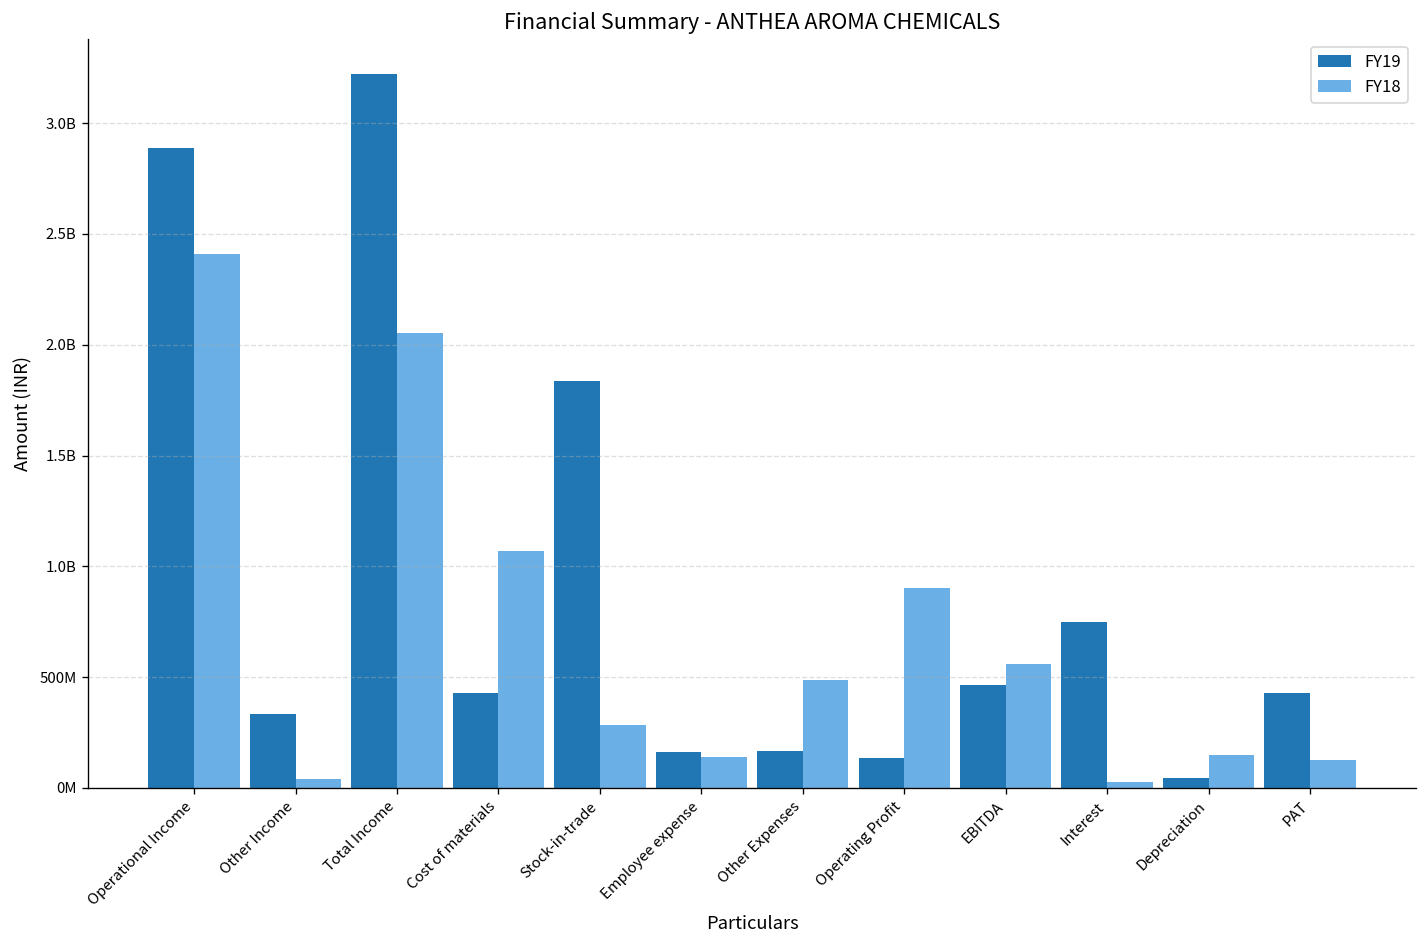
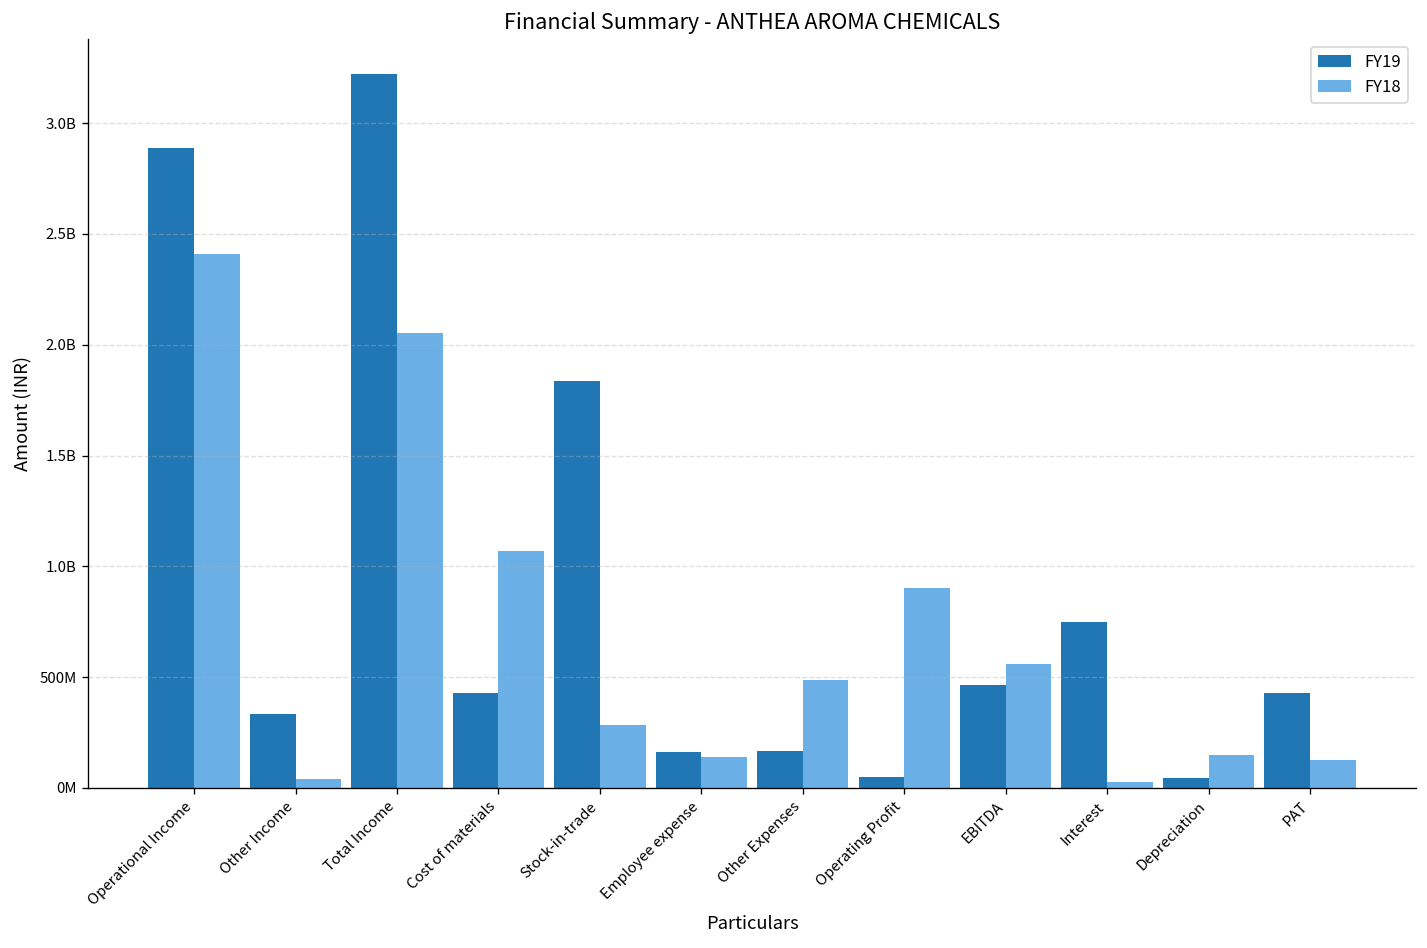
  {
    "FY19": {
      "Operational Income": 2890000000,
      "Other Income": 330000000,
      "Total Income": 3220000000,
      "Cost of materials": 430000000,
      "Stock-in-trade": 1840000000,
      "Employee expense": 160000000,
      "Other Expenses": 160000000,
-     "Operating Profit": 130000000,
+     "Operating Profit": 50000000,
      "EBITDA": 470000000,
      "Interest": 750000000,
      "Depreciation": 40000000,
      "PAT": 430000000
    },
    "FY18": {
      "Operational Income": 2410000000,
      "Other Income": 40000000,
      "Total Income": 2050000000,
      "Cost of materials": 1070000000,
      "Stock-in-trade": 290000000,
      "Employee expense": 140000000,
      "Other Expenses": 490000000,
      "Operating Profit": 900000000,
      "EBITDA": 560000000,
      "Interest": 30000000,
      "Depreciation": 150000000,
      "PAT": 130000000
    }
  }
